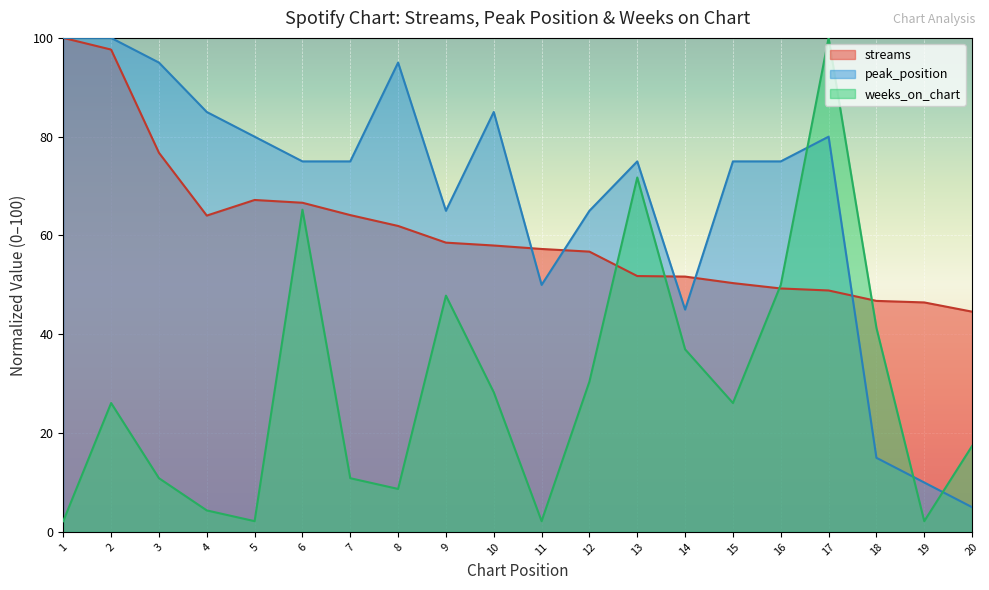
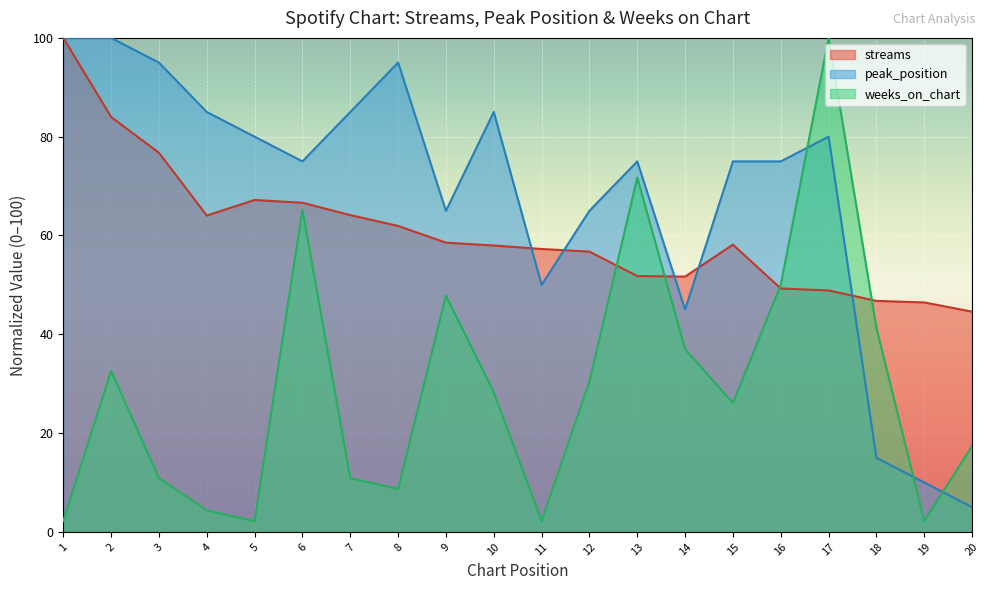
  {
    "streams": {
-     "2": 98,
+     "2": 84,
      "3": 77,
      "4": 64,
      "5": 67,
      "6": 67,
      "7": 64,
      "8": 62,
      "9": 59,
      "10": 58,
      "11": 57,
      "12": 57,
      "13": 52,
      "14": 52,
-     "15": 50,
+     "15": 58,
      "16": 49,
      "17": 49,
      "18": 47,
      "19": 46,
      "20": 45
    },
    "peak_position": {
      "2": 100,
      "3": 95,
      "4": 85,
      "5": 80,
      "6": 75,
-     "7": 75,
+     "7": 85,
      "8": 95,
      "9": 65,
      "10": 85,
      "11": 50,
      "12": 65,
      "13": 75,
      "14": 45,
      "15": 75,
      "16": 75,
      "17": 80,
      "18": 15,
      "19": 10,
      "20": 5
    },
    "weeks_on_chart": {
      "1": 2,
-     "2": 26,
+     "2": 33,
      "3": 11,
      "4": 4,
      "5": 2,
      "6": 65,
      "7": 11,
      "8": 9,
      "9": 48,
      "10": 28,
      "11": 2,
      "12": 30,
      "13": 72,
      "14": 37,
      "15": 26,
      "16": 50,
      "17": 100,
      "18": 41,
      "19": 2,
      "20": 17
    }
  }
